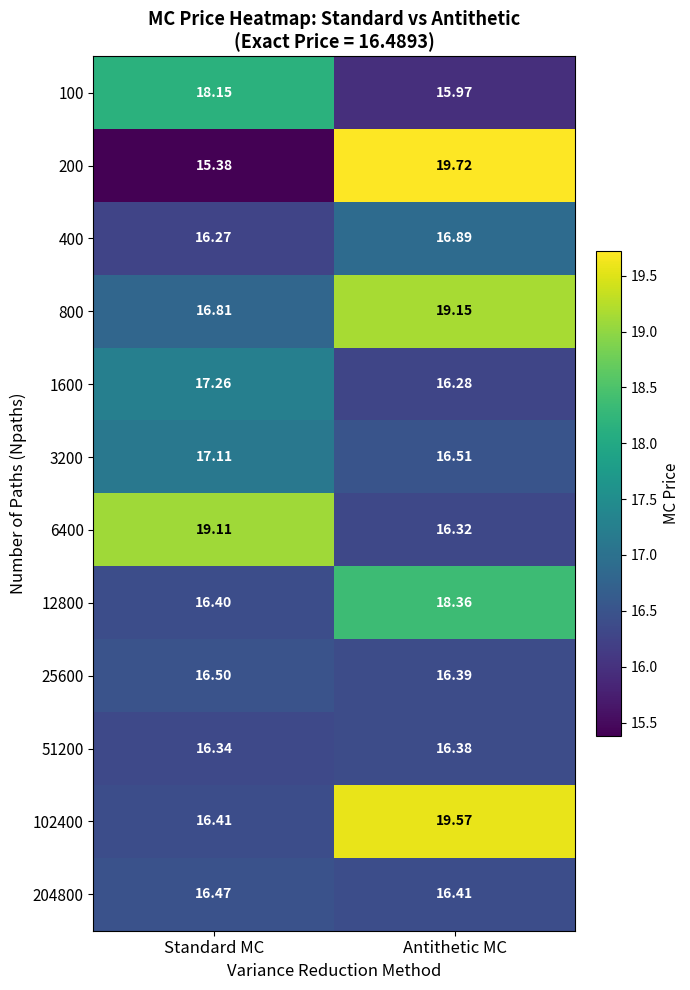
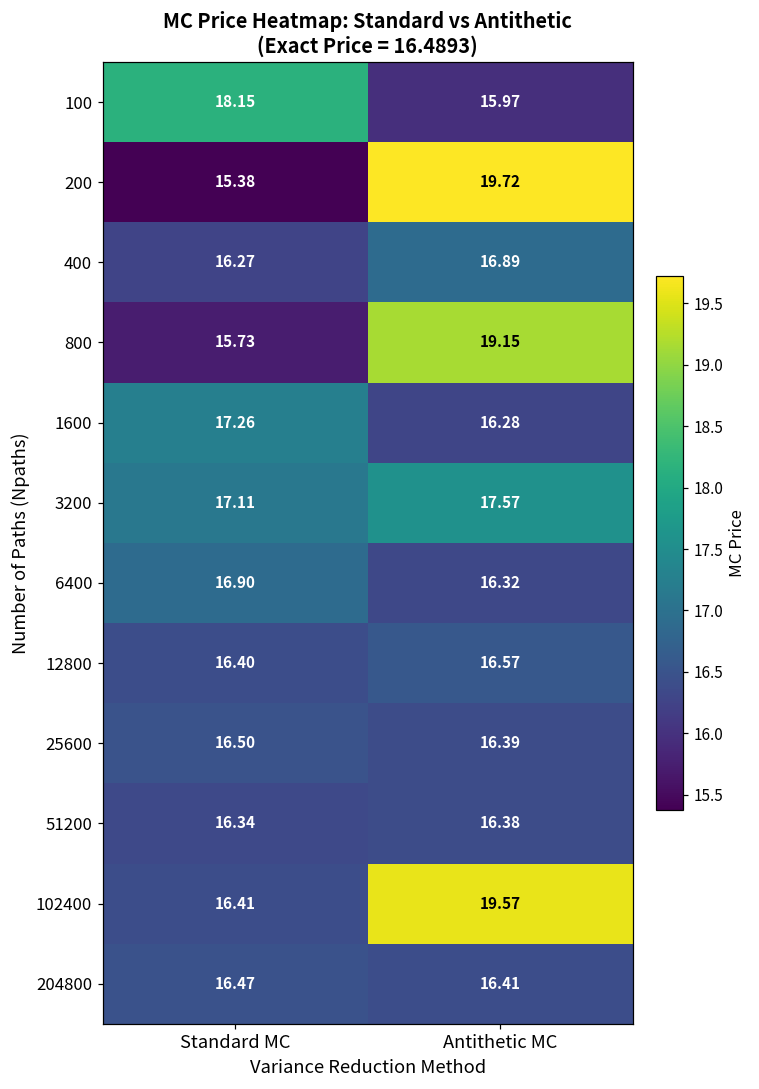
  {
    "100": {
      "Standard MC": 18.15,
      "Antithetic MC": 15.97
    },
    "200": {
      "Standard MC": 15.38,
      "Antithetic MC": 19.72
    },
    "400": {
      "Standard MC": 16.27,
      "Antithetic MC": 16.89
    },
    "800": {
-     "Standard MC": 16.81,
+     "Standard MC": 15.73,
      "Antithetic MC": 19.15
    },
    "1600": {
      "Standard MC": 17.26,
      "Antithetic MC": 16.28
    },
    "3200": {
      "Standard MC": 17.11,
-     "Antithetic MC": 16.51
+     "Antithetic MC": 17.57
    },
    "6400": {
-     "Standard MC": 19.11,
+     "Standard MC": 16.90,
      "Antithetic MC": 16.32
    },
    "12800": {
      "Standard MC": 16.40,
-     "Antithetic MC": 18.36
+     "Antithetic MC": 16.57
    },
    "25600": {
      "Standard MC": 16.50,
      "Antithetic MC": 16.39
    },
    "51200": {
      "Standard MC": 16.34,
      "Antithetic MC": 16.38
    },
    "102400": {
      "Standard MC": 16.41,
      "Antithetic MC": 19.57
    },
    "204800": {
      "Standard MC": 16.47,
      "Antithetic MC": 16.41
    }
  }
